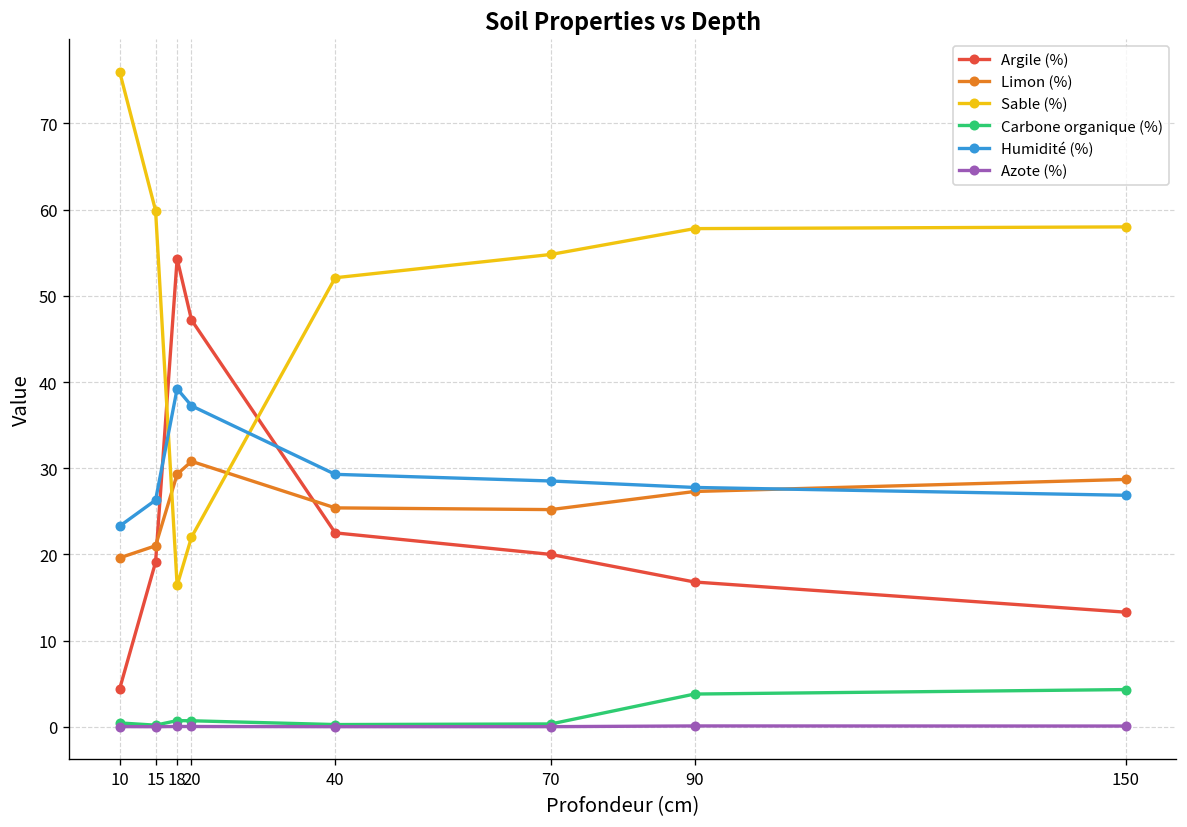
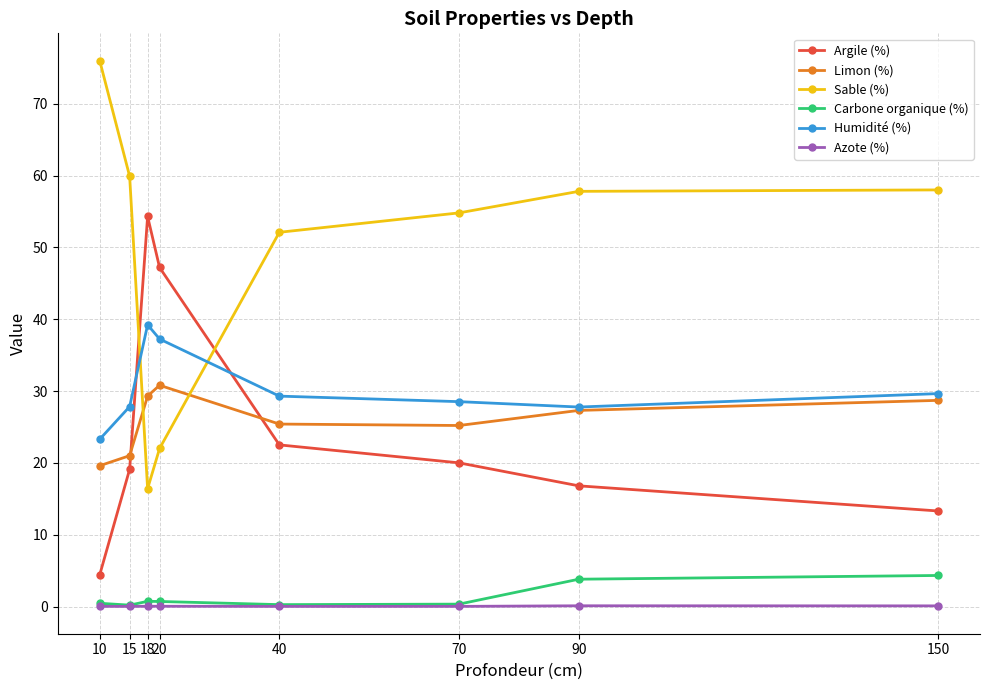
  {
    "Sable (%)": {
      "10": 76,
      "15": 60,
      "40": 52,
      "70": 55,
      "90": 58,
      "150": 58
    },
    "Carbone organique (%)": {
      "10": 0,
      "90": 4,
      "150": 4
    },
    "Humidité (%)": {
      "10": 23,
-     "15": 26,
+     "15": 28,
      "40": 29,
      "70": 29,
      "90": 28,
-     "150": 27
+     "150": 30
    },
    "Azote (%)": {
      "10": 0,
      "90": 0,
      "150": 0
    }
  }
